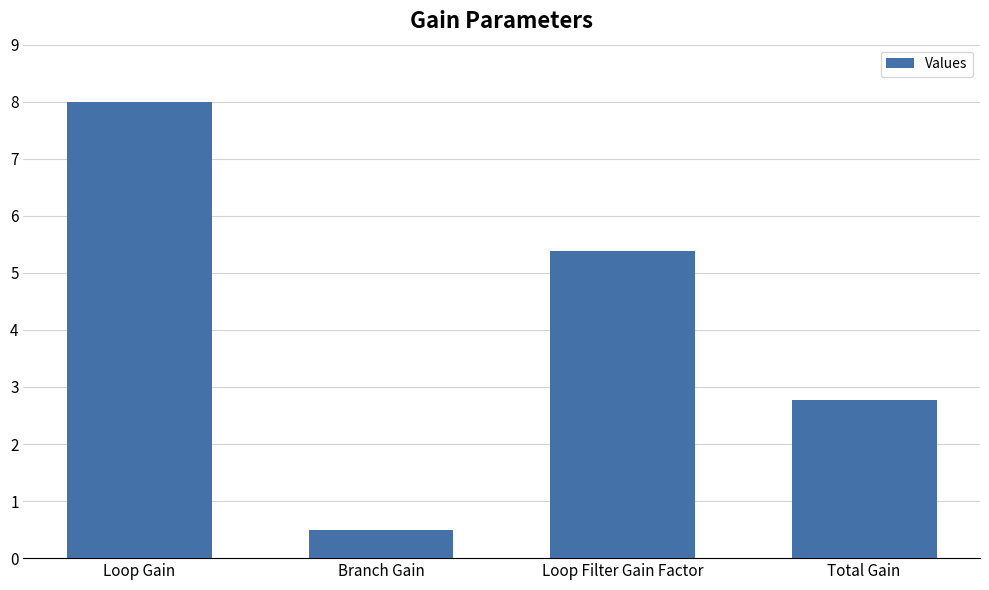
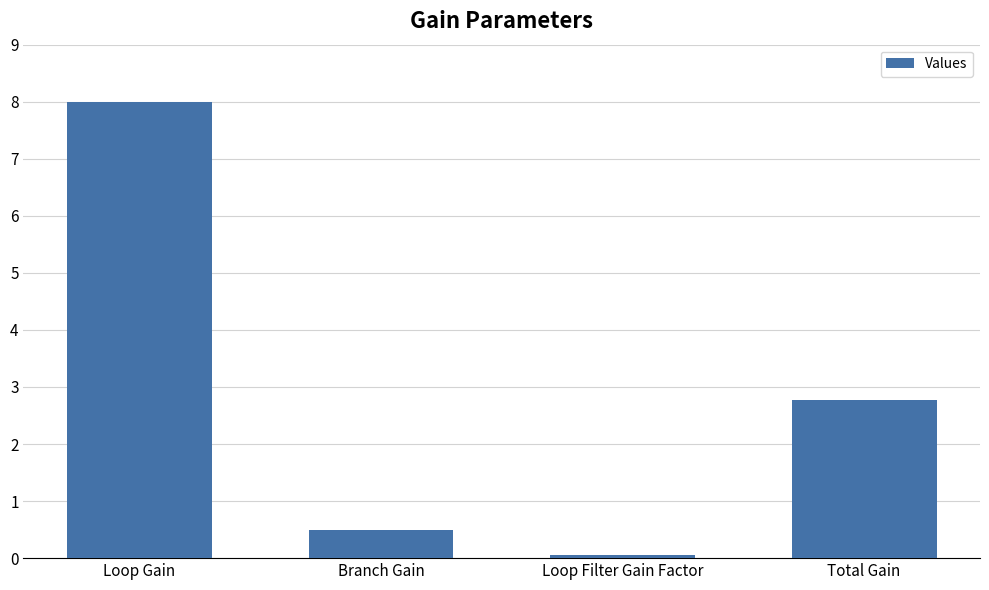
  {
    "Loop Gain": 8.0,
    "Branch Gain": 0.5,
-   "Loop Filter Gain Factor": 5.4,
+   "Loop Filter Gain Factor": 0.1,
    "Total Gain": 2.8
  }
